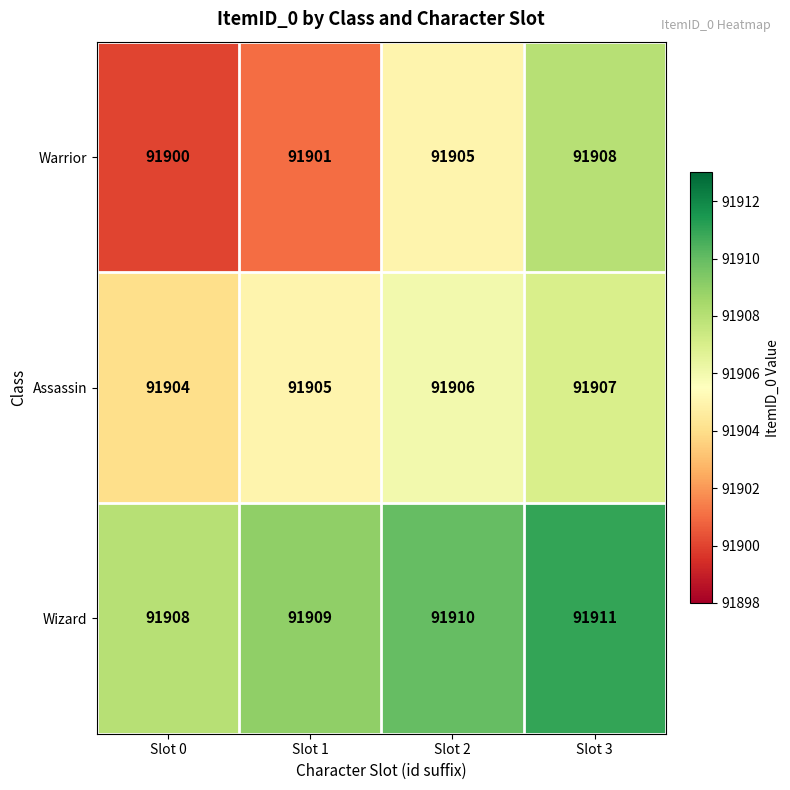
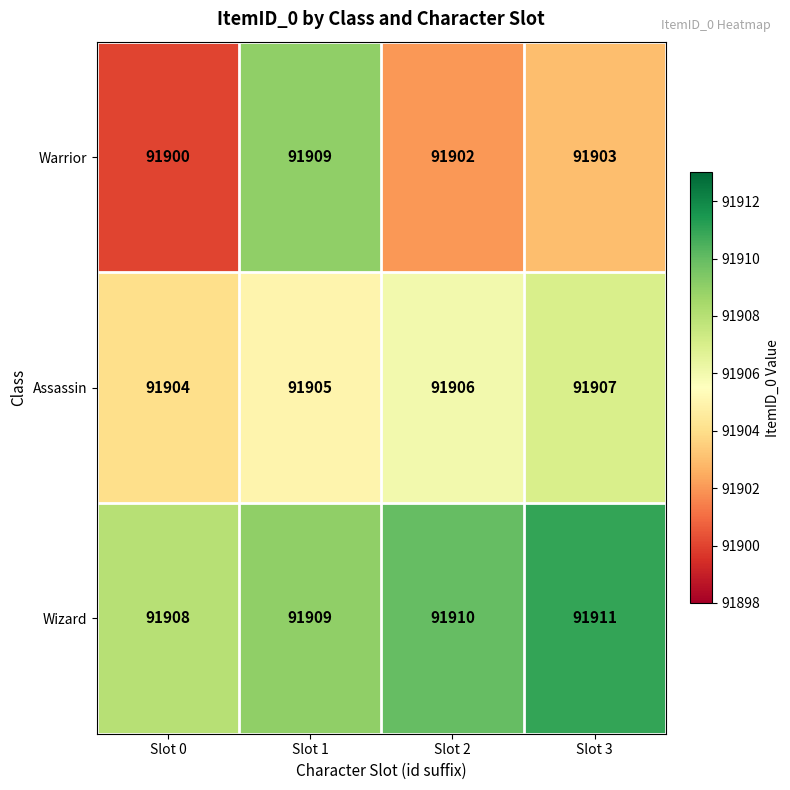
  {
    "Warrior": {
      "Slot 0": 91900,
-     "Slot 1": 91901,
-     "Slot 2": 91905,
-     "Slot 3": 91908
+     "Slot 1": 91909,
+     "Slot 2": 91902,
+     "Slot 3": 91903
    },
    "Assassin": {
      "Slot 0": 91904,
      "Slot 1": 91905,
      "Slot 2": 91906,
      "Slot 3": 91907
    },
    "Wizard": {
      "Slot 0": 91908,
      "Slot 1": 91909,
      "Slot 2": 91910,
      "Slot 3": 91911
    }
  }
